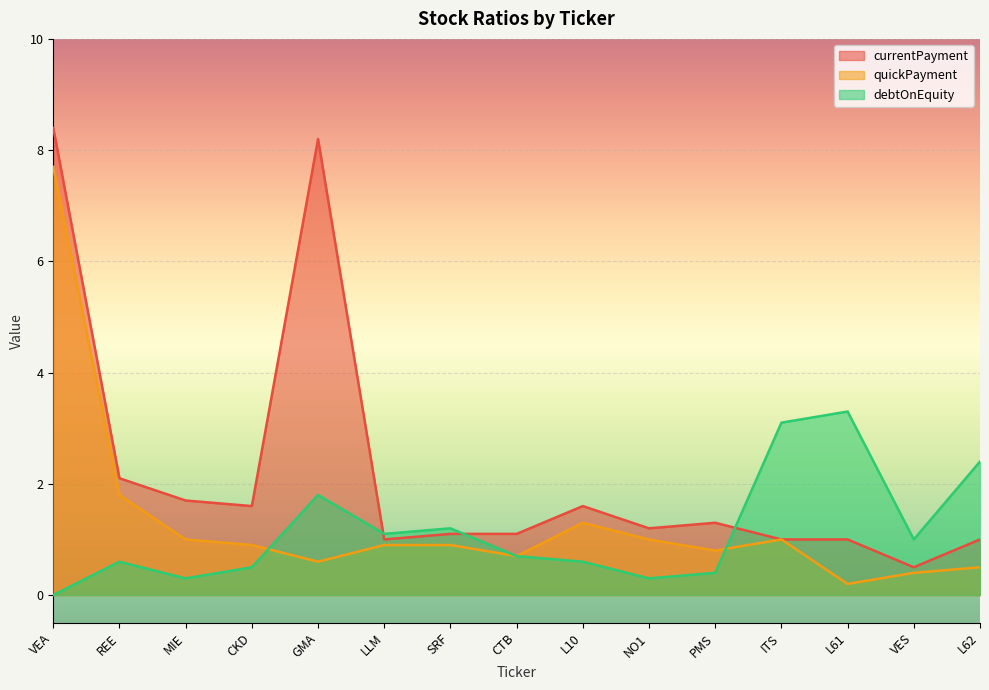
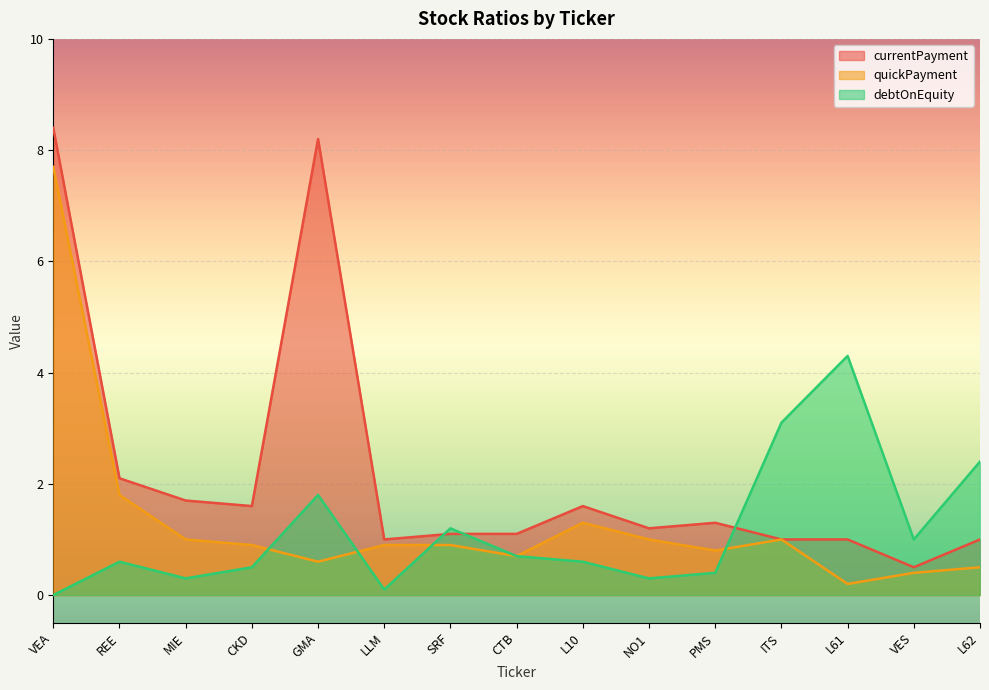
  {
    "currentPayment": {
      "VEA": 8.4,
      "REE": 2.1,
      "MIE": 1.7,
      "CKD": 1.6,
      "GMA": 8.2,
      "LLM": 1.0,
      "SRF": 1.1,
      "CTB": 1.1,
      "L10": 1.6,
      "NO1": 1.2,
      "PMS": 1.3,
      "L61": 1.0,
      "VES": 0.5,
      "L62": 1.0
    },
    "quickPayment": {
      "VEA": 7.7,
      "REE": 1.8,
      "MIE": 1.0,
      "CKD": 0.9,
      "GMA": 0.6,
      "LLM": 0.9,
      "SRF": 0.9,
      "L10": 1.3,
      "NO1": 1.0,
      "PMS": 0.8,
      "L61": 0.2,
      "VES": 0.4,
      "L62": 0.5
    },
    "debtOnEquity": {
      "VEA": 0.0,
      "REE": 0.6,
      "MIE": 0.3,
      "CKD": 0.5,
      "GMA": 1.8,
-     "LLM": 1.1,
+     "LLM": 0.1,
      "SRF": 1.2,
      "L10": 0.6,
      "NO1": 0.3,
      "PMS": 0.4,
      "ITS": 3.1,
-     "L61": 3.3,
+     "L61": 4.3,
      "VES": 1.0,
      "L62": 2.4
    }
  }
